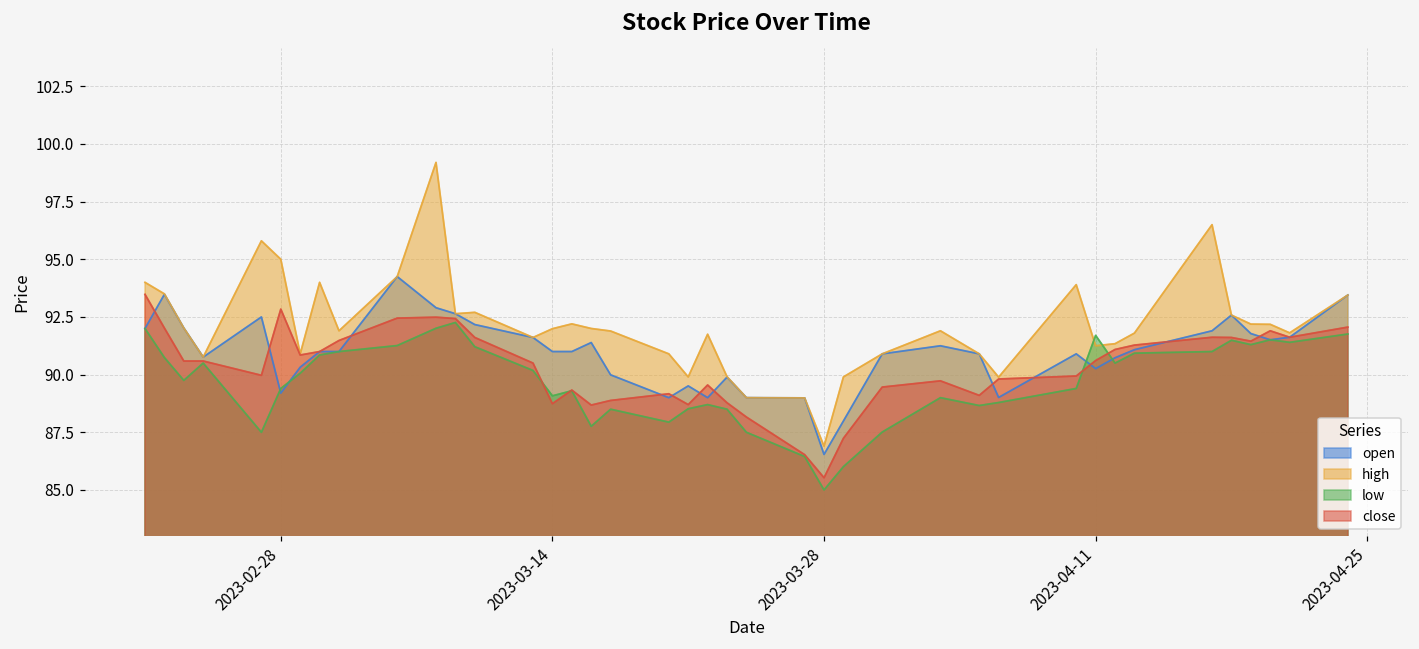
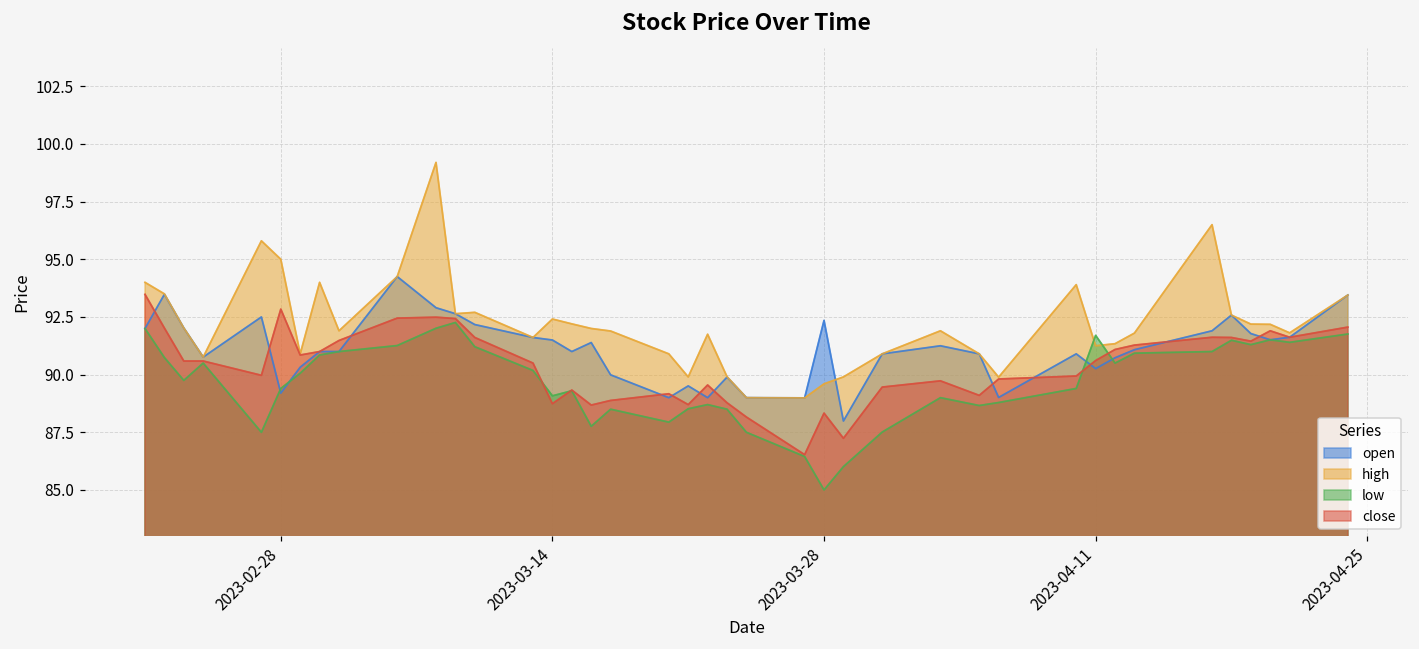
  {
    "open": {
      "2023-02-28": 89.2,
-     "2023-03-14": 91.0,
-     "2023-03-28": 86.5,
+     "2023-03-14": 91.5,
+     "2023-03-28": 92.4,
      "2023-04-11": 90.3
    },
    "high": {
      "2023-02-28": 95.0,
-     "2023-03-14": 92.0,
-     "2023-03-28": 86.9,
+     "2023-03-14": 92.4,
+     "2023-03-28": 89.6,
      "2023-04-11": 91.3
    },
    "low": {
      "2023-02-28": 89.4,
      "2023-03-14": 89.1,
      "2023-03-28": 85.0,
      "2023-04-11": 91.7
    },
    "close": {
      "2023-02-28": 92.8,
      "2023-03-14": 88.7,
-     "2023-03-28": 85.5,
+     "2023-03-28": 88.3,
      "2023-04-11": 90.6
    }
  }
